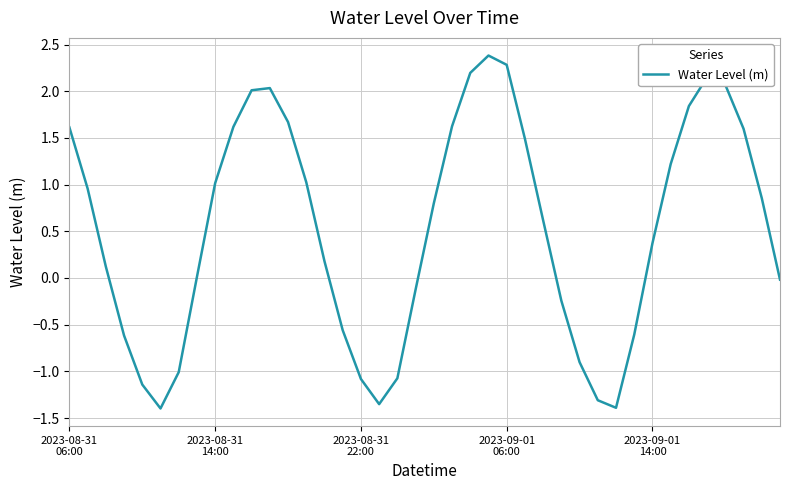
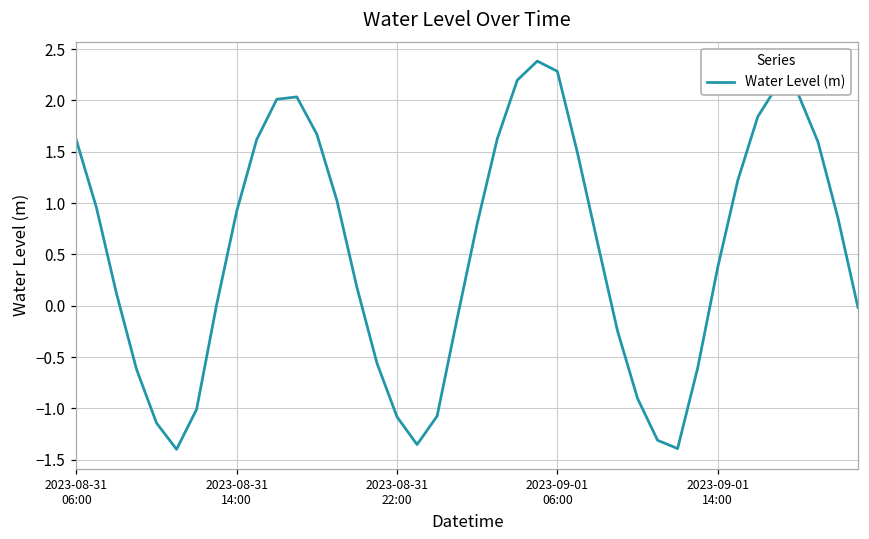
  {
    "2023-08-31 06:00": 1.6,
-   "2023-08-31 14:00": 1.0,
+   "2023-08-31 14:00": 0.9,
    "2023-08-31 22:00": -1.1,
    "2023-09-01 06:00": 2.3,
    "2023-09-01 14:00": 0.4
  }
